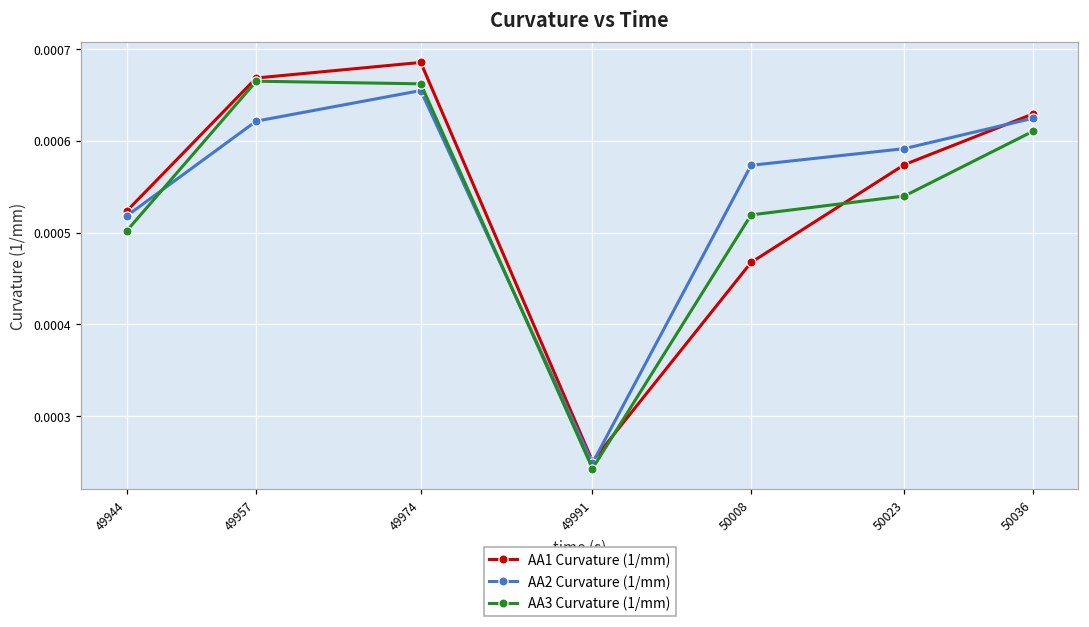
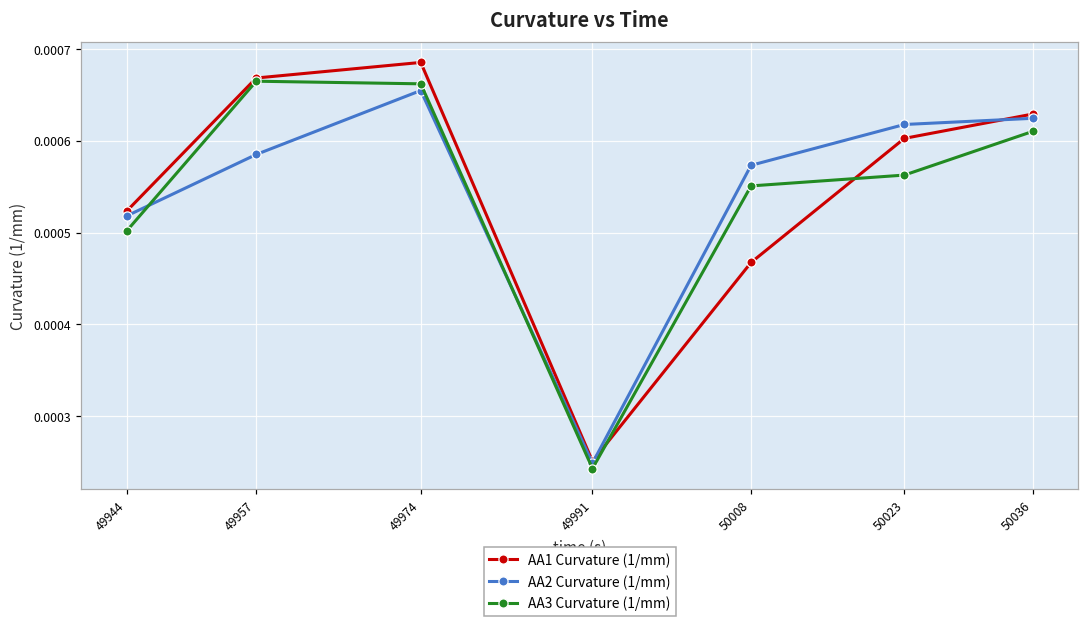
  {
    "AA1 Curvature (1/mm)": {
      "49944": 0.00052,
      "49957": 0.00067,
      "49974": 0.00069,
      "50008": 0.00047,
-     "50023": 0.00057,
+     "50023": 0.00060,
      "50036": 0.00063
    },
    "AA2 Curvature (1/mm)": {
      "49944": 0.00052,
-     "49957": 0.00062,
+     "49957": 0.00059,
      "49974": 0.00065,
      "50008": 0.00057,
-     "50023": 0.00059,
+     "50023": 0.00062,
      "50036": 0.00062
    },
    "AA3 Curvature (1/mm)": {
      "49944": 0.00050,
      "49957": 0.00067,
      "49974": 0.00066,
      "49991": 0.00024,
-     "50008": 0.00052,
-     "50023": 0.00054,
+     "50008": 0.00055,
+     "50023": 0.00056,
      "50036": 0.00061
    }
  }
